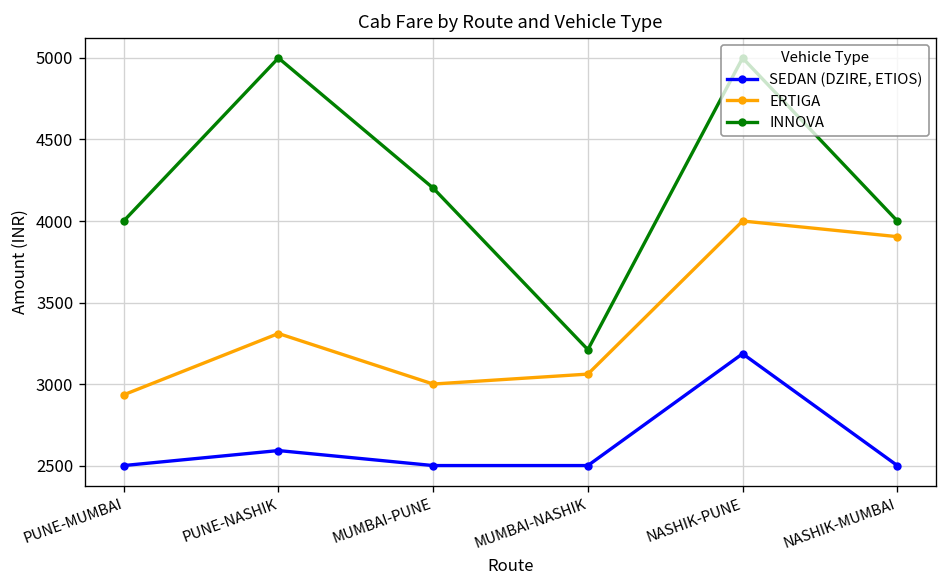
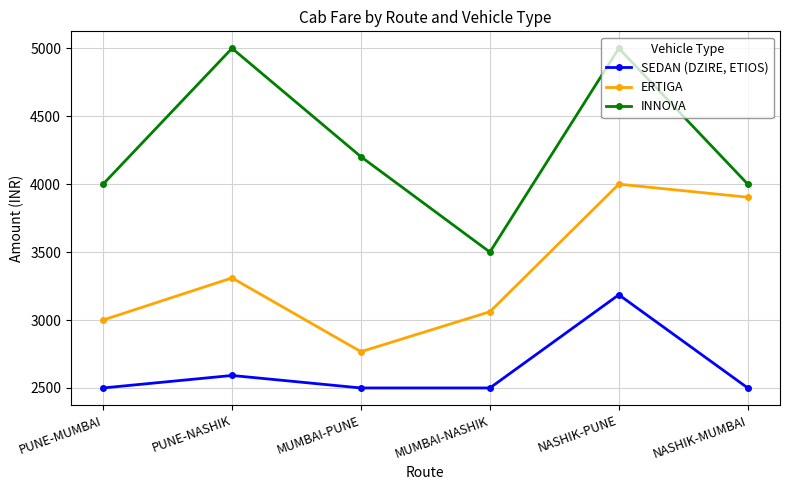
  {
    "SEDAN (DZIRE, ETIOS)": {
      "PUNE-MUMBAI": 2500,
      "PUNE-NASHIK": 2590,
      "MUMBAI-PUNE": 2500,
      "MUMBAI-NASHIK": 2500,
      "NASHIK-PUNE": 3190,
      "NASHIK-MUMBAI": 2500
    },
    "ERTIGA": {
-     "PUNE-MUMBAI": 2930,
+     "PUNE-MUMBAI": 3000,
      "PUNE-NASHIK": 3310,
-     "MUMBAI-PUNE": 3000,
+     "MUMBAI-PUNE": 2770,
      "MUMBAI-NASHIK": 3060,
      "NASHIK-PUNE": 4000,
      "NASHIK-MUMBAI": 3900
    },
    "INNOVA": {
      "PUNE-MUMBAI": 4000,
      "PUNE-NASHIK": 5000,
      "MUMBAI-PUNE": 4200,
-     "MUMBAI-NASHIK": 3210,
+     "MUMBAI-NASHIK": 3500,
      "NASHIK-MUMBAI": 4000
    }
  }
